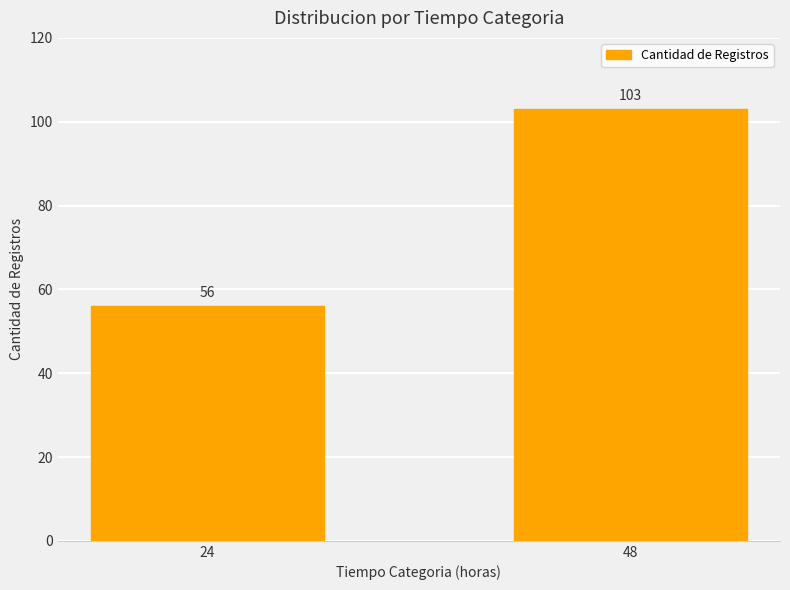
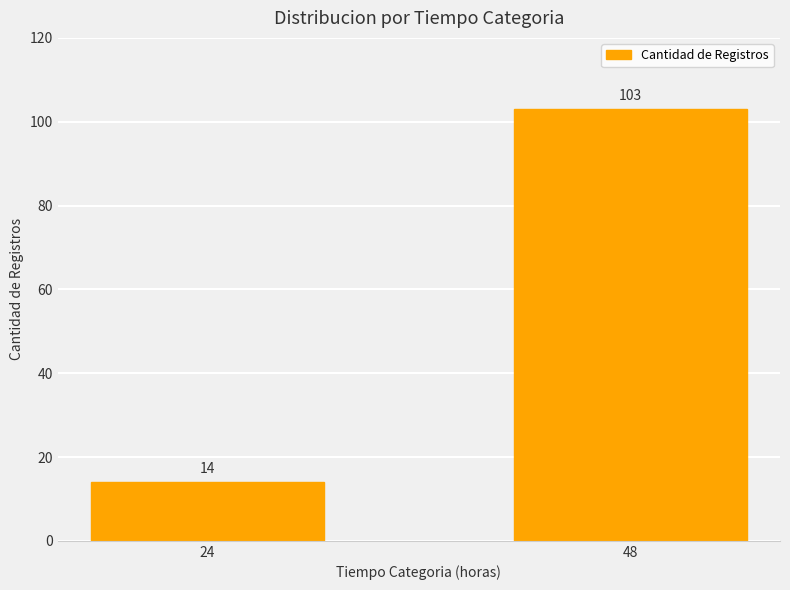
  {
-   "24": 56,
+   "24": 14,
    "48": 103
  }
